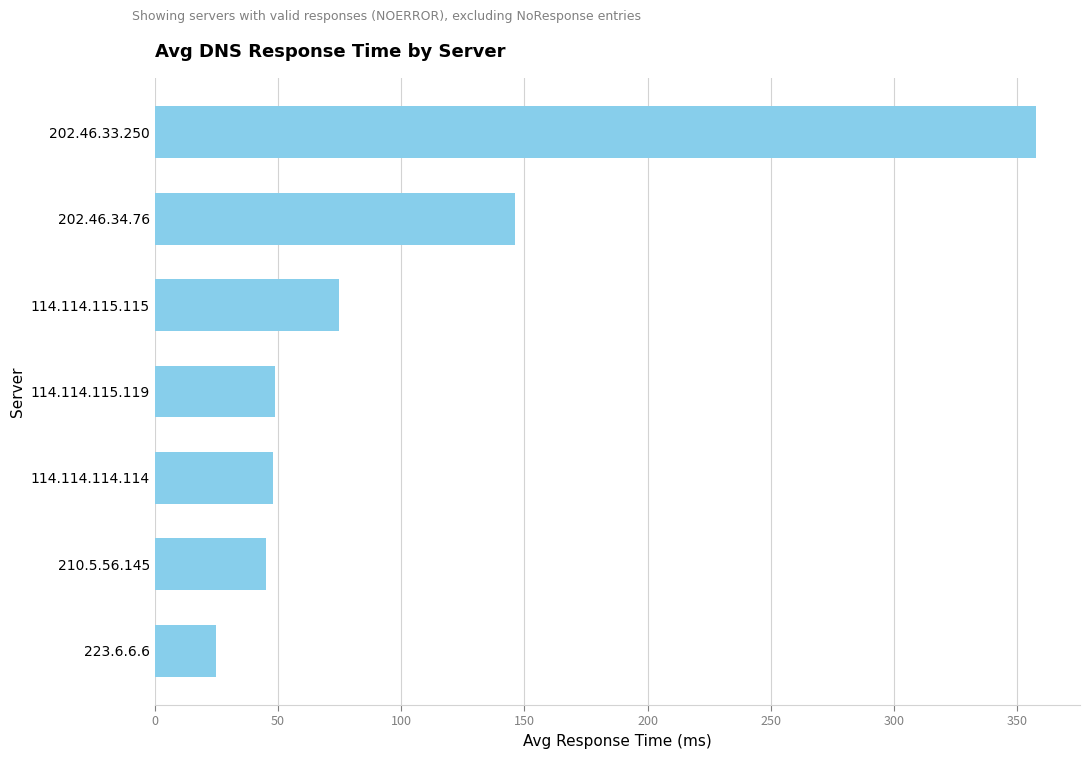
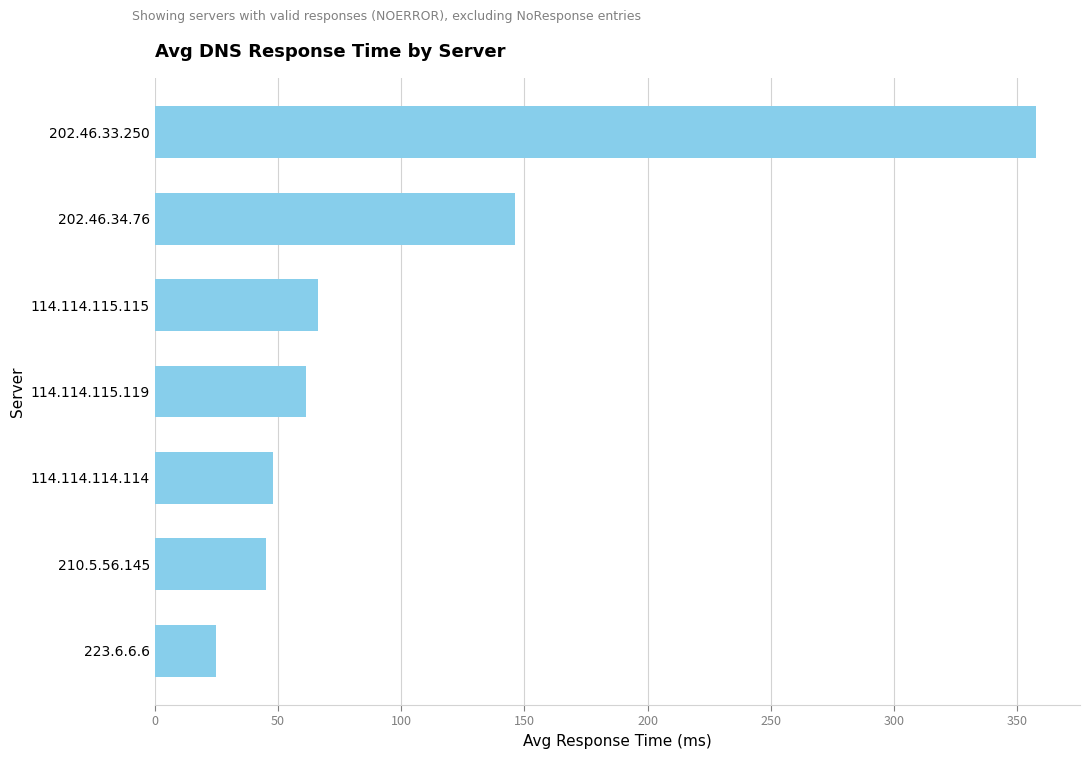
  {
    "202.46.33.250": 357,
    "202.46.34.76": 146,
-   "114.114.115.115": 75,
-   "114.114.115.119": 49,
+   "114.114.115.115": 66,
+   "114.114.115.119": 61,
    "114.114.114.114": 48,
    "210.5.56.145": 45,
    "223.6.6.6": 25
  }
